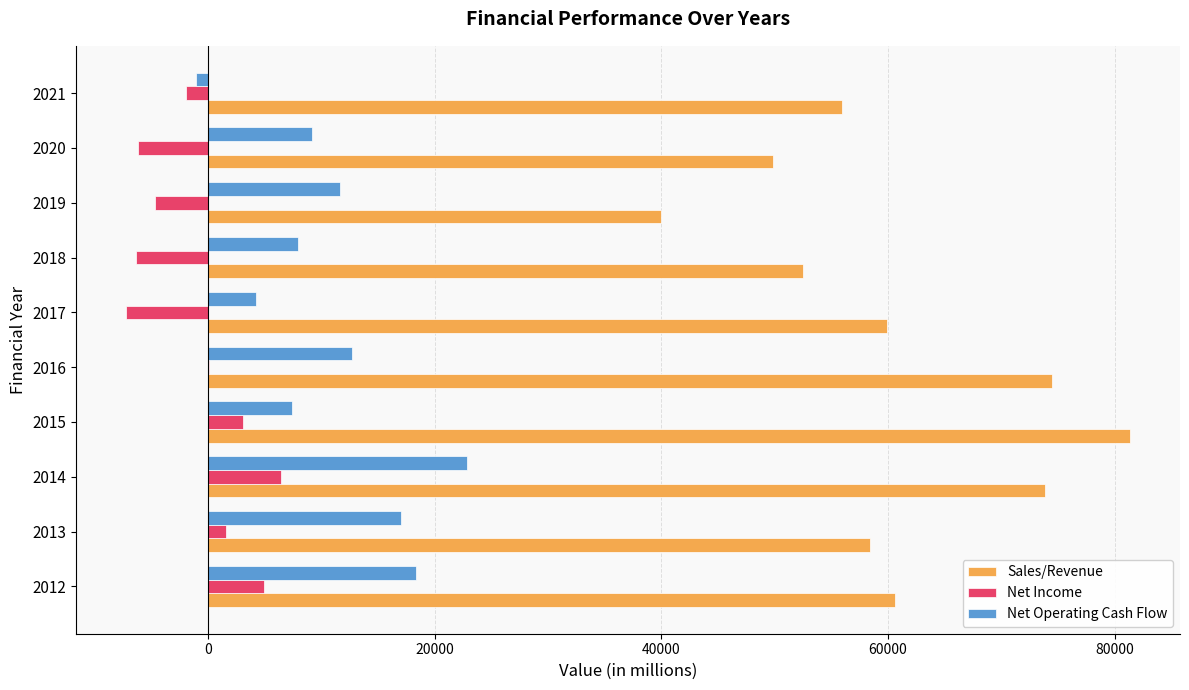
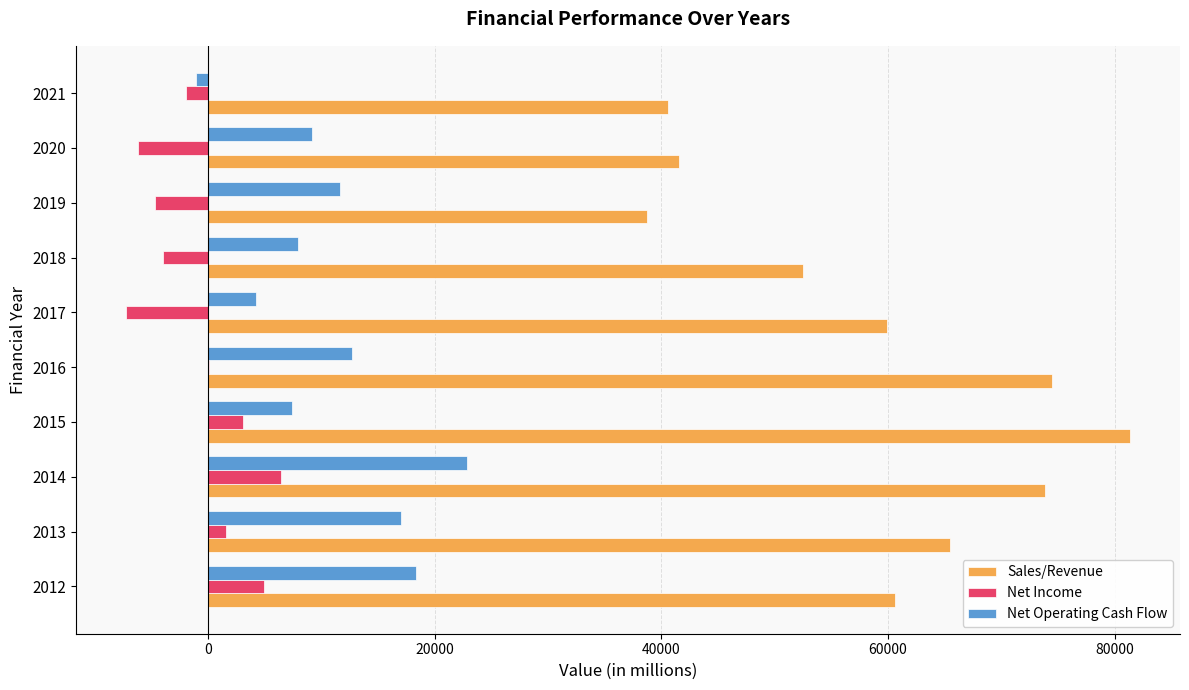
  {
    "Sales/Revenue": {
-     "2021": 56000,
-     "2020": 49900,
-     "2019": 40000,
+     "2021": 40600,
+     "2020": 41600,
+     "2019": 38700,
      "2018": 52500,
      "2017": 59900,
      "2016": 74500,
      "2015": 81300,
      "2014": 73900,
-     "2013": 58500,
+     "2013": 65500,
      "2012": 60600
    },
    "Net Income": {
      "2021": -1900,
      "2020": -6200,
      "2019": -4700,
-     "2018": -6400,
+     "2018": -4000,
      "2017": -7200,
      "2015": 3100,
      "2014": 6500,
      "2013": 1600,
      "2012": 4900
    },
    "Net Operating Cash Flow": {
      "2021": -1000,
      "2020": 9200,
      "2019": 11700,
      "2018": 7900,
      "2017": 4200,
      "2016": 12700,
      "2015": 7500,
      "2014": 22900,
      "2013": 17000,
      "2012": 18400
    }
  }
